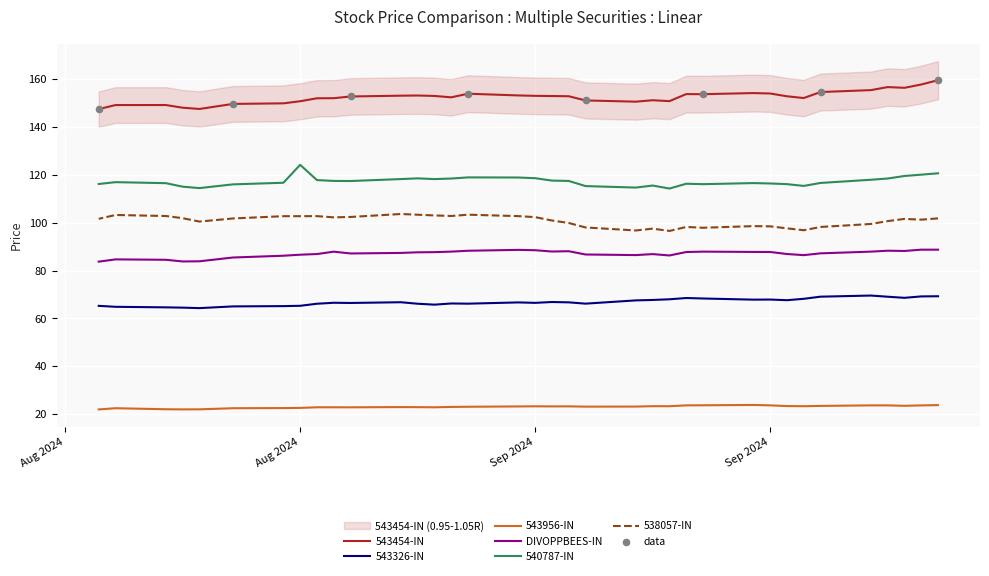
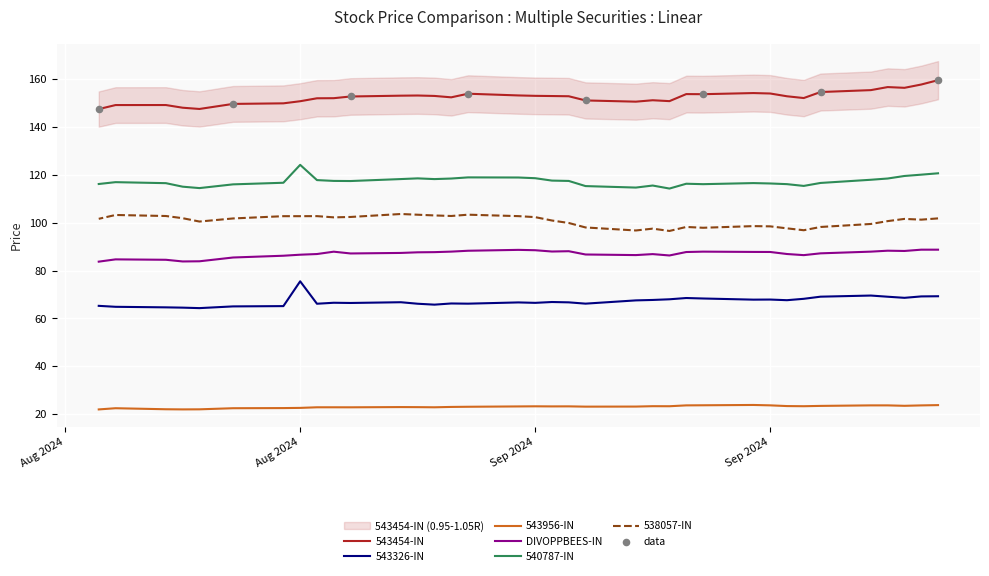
  {
    "543326-IN": {
-     "Aug 2024": 65
+     "Aug 2024": 76
    },
    "543956-IN": {
      "Aug 2024": 23
    },
    "DIVOPPBEES-IN": {
      "Aug 2024": 87
    },
    "540787-IN": {
      "Aug 2024": 124
    }
  }
